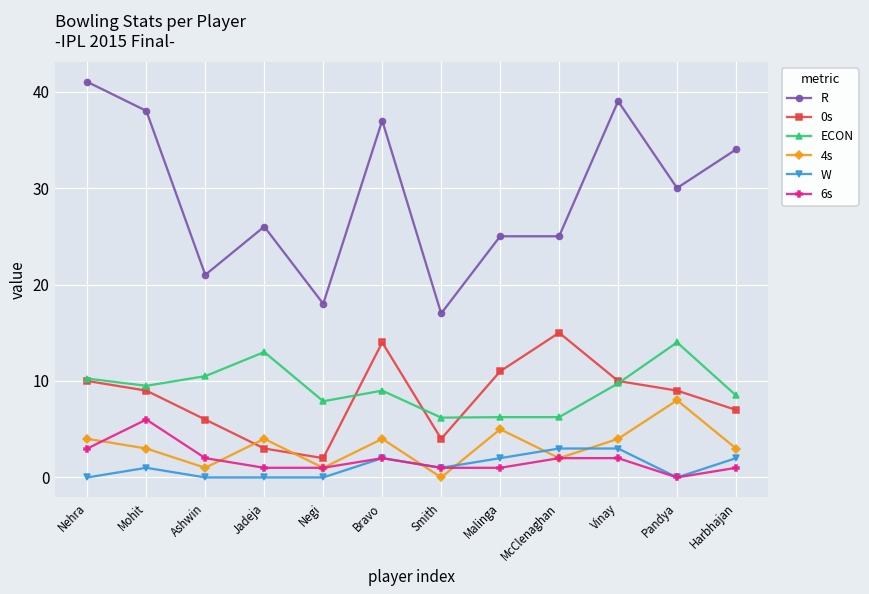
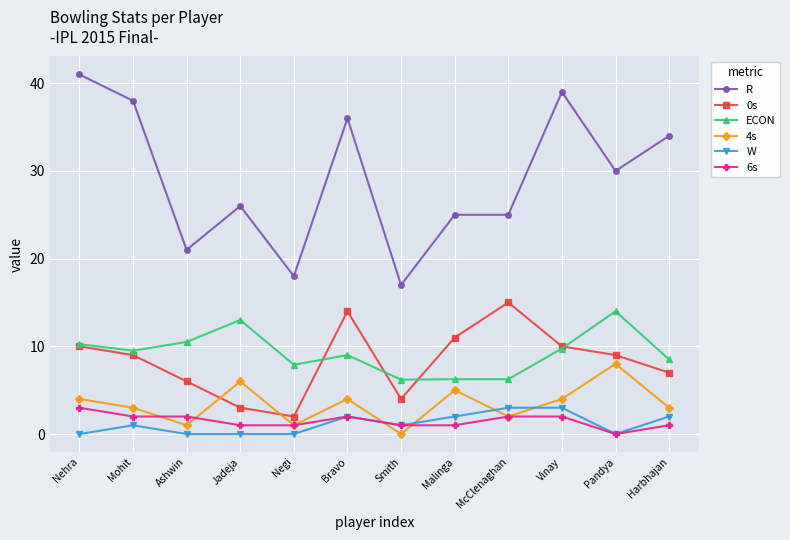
  {
    "R": {
      "Nehra": 41,
      "Mohit": 38,
      "Ashwin": 21,
      "Jadeja": 26,
      "Negi": 18,
-     "Bravo": 37,
+     "Bravo": 36,
      "Smith": 17,
      "Malinga": 25,
      "McClenaghan": 25,
      "Vinay": 39,
      "Pandya": 30,
      "Harbhajan": 34
    },
    "0s": {
      "Mohit": 9,
      "Ashwin": 6,
      "Jadeja": 3,
      "Negi": 2,
      "Bravo": 14,
      "Smith": 4,
      "Malinga": 11,
      "McClenaghan": 15,
      "Pandya": 9,
      "Harbhajan": 7
    },
    "ECON": {
      "Mohit": 10,
      "Ashwin": 11,
      "Jadeja": 13,
      "Negi": 8,
      "Bravo": 9,
      "Smith": 6,
      "Malinga": 6,
      "McClenaghan": 6,
      "Pandya": 14,
      "Harbhajan": 9
    },
    "4s": {
      "Nehra": 4,
      "Mohit": 3,
      "Ashwin": 1,
-     "Jadeja": 4,
+     "Jadeja": 6,
      "Bravo": 4,
      "Smith": 0,
      "Malinga": 5,
      "Vinay": 4,
      "Pandya": 8,
      "Harbhajan": 3
    },
    "W": {
      "Nehra": 0,
      "Mohit": 1,
      "Ashwin": 0,
      "Jadeja": 0,
      "Negi": 0,
      "Malinga": 2,
      "McClenaghan": 3,
      "Vinay": 3,
      "Harbhajan": 2
    },
    "6s": {
      "Nehra": 3,
-     "Mohit": 6,
+     "Mohit": 2,
      "Ashwin": 2,
      "Jadeja": 1,
      "Malinga": 1,
      "Vinay": 2,
      "Harbhajan": 1
    }
  }
